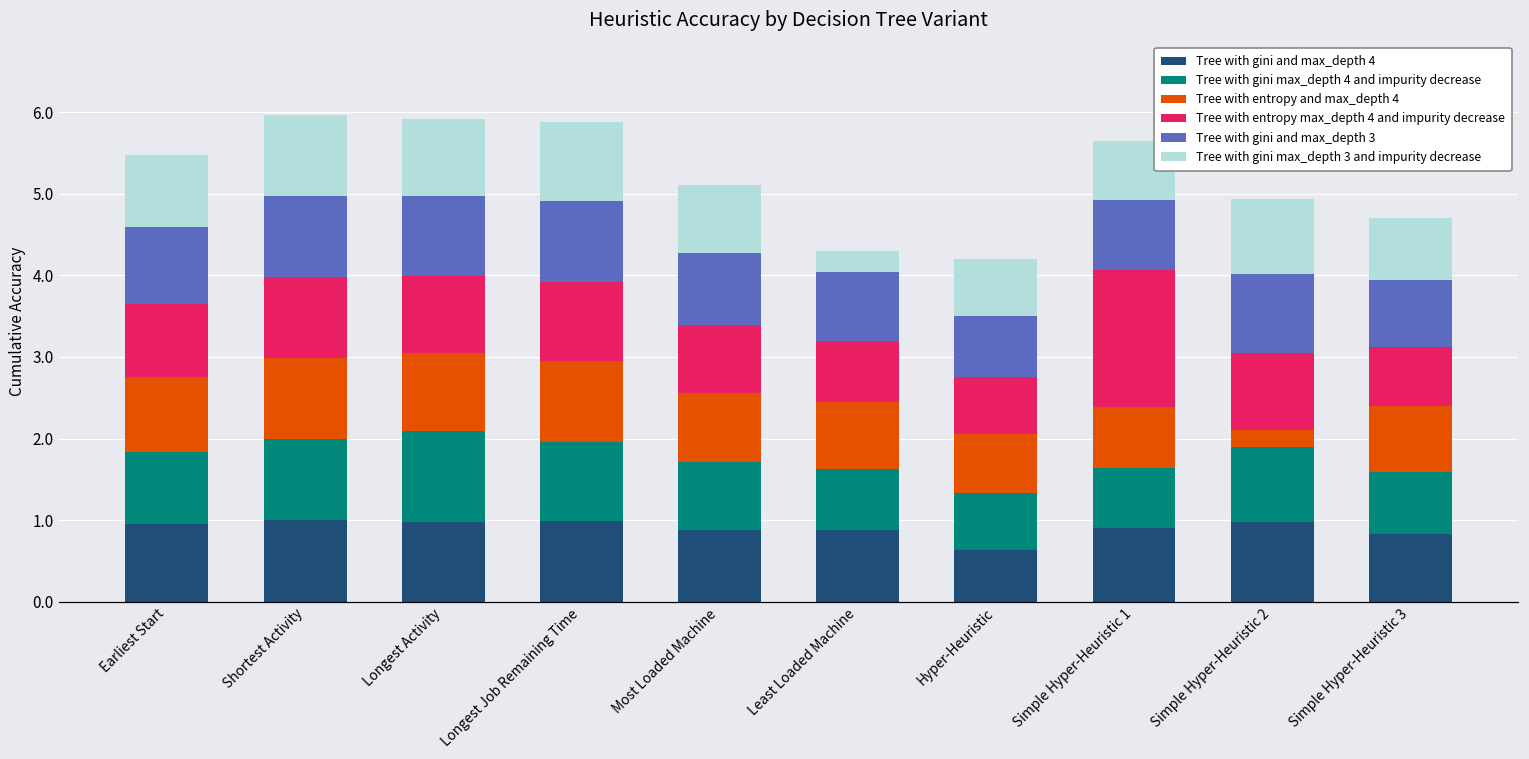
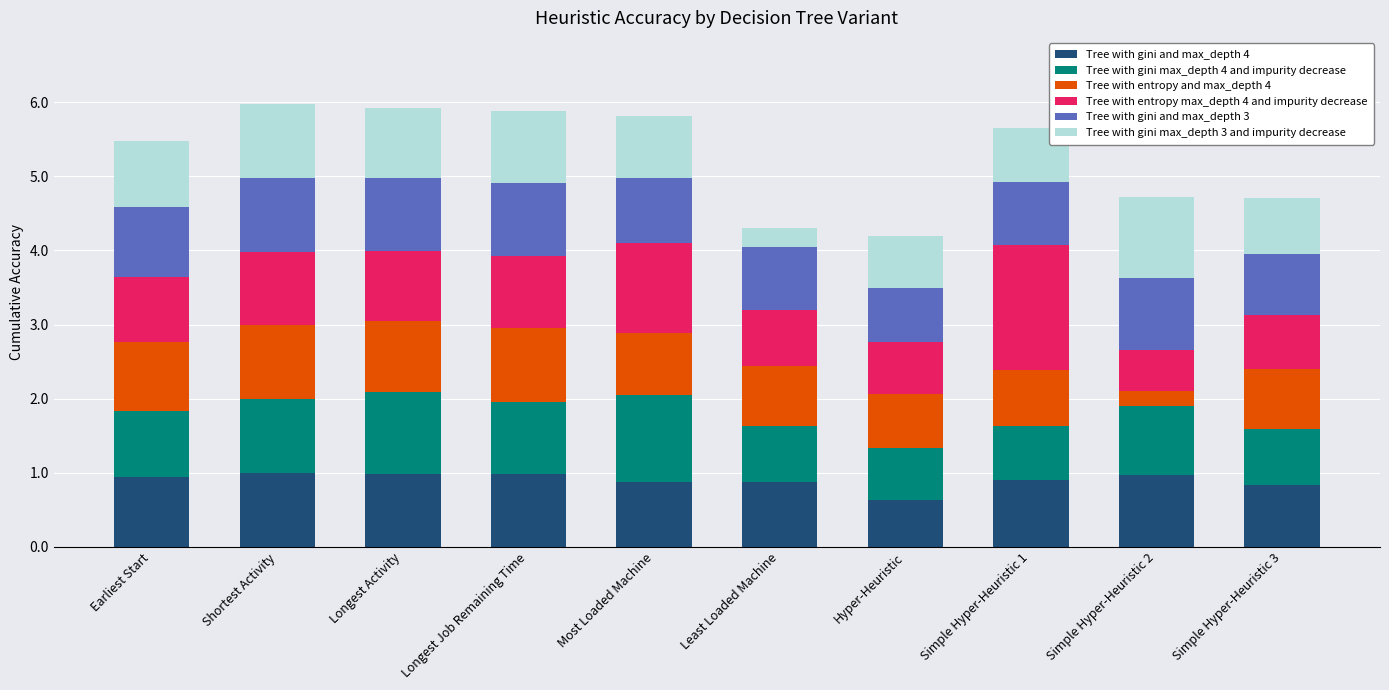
  {
    "Tree with gini and max_depth 4": {
      "Earliest Start": 0.9,
      "Shortest Activity": 1.0,
      "Longest Activity": 1.0,
      "Longest Job Remaining Time": 1.0,
      "Most Loaded Machine": 0.9,
      "Least Loaded Machine": 0.9,
      "Hyper-Heuristic": 0.6,
      "Simple Hyper-Heuristic 1": 0.9,
      "Simple Hyper-Heuristic 2": 1.0,
      "Simple Hyper-Heuristic 3": 0.8
    },
    "Tree with gini max_depth 4 and impurity decrease": {
      "Earliest Start": 0.9,
      "Shortest Activity": 1.0,
      "Longest Activity": 1.1,
      "Longest Job Remaining Time": 1.0,
-     "Most Loaded Machine": 0.8,
+     "Most Loaded Machine": 1.2,
      "Least Loaded Machine": 0.8,
      "Hyper-Heuristic": 0.7,
      "Simple Hyper-Heuristic 1": 0.7,
      "Simple Hyper-Heuristic 2": 0.9,
      "Simple Hyper-Heuristic 3": 0.8
    },
    "Tree with entropy and max_depth 4": {
      "Earliest Start": 0.9,
      "Shortest Activity": 1.0,
      "Longest Activity": 1.0,
      "Longest Job Remaining Time": 1.0,
      "Most Loaded Machine": 0.8,
      "Least Loaded Machine": 0.8,
      "Hyper-Heuristic": 0.7,
      "Simple Hyper-Heuristic 1": 0.8,
      "Simple Hyper-Heuristic 2": 0.2,
      "Simple Hyper-Heuristic 3": 0.8
    },
    "Tree with entropy max_depth 4 and impurity decrease": {
      "Earliest Start": 0.9,
      "Shortest Activity": 1.0,
      "Longest Activity": 0.9,
      "Longest Job Remaining Time": 1.0,
-     "Most Loaded Machine": 0.8,
+     "Most Loaded Machine": 1.2,
      "Least Loaded Machine": 0.8,
      "Hyper-Heuristic": 0.7,
      "Simple Hyper-Heuristic 1": 1.7,
-     "Simple Hyper-Heuristic 2": 0.9,
+     "Simple Hyper-Heuristic 2": 0.6,
      "Simple Hyper-Heuristic 3": 0.7
    },
    "Tree with gini and max_depth 3": {
      "Earliest Start": 0.9,
      "Shortest Activity": 1.0,
      "Longest Activity": 1.0,
      "Longest Job Remaining Time": 1.0,
      "Most Loaded Machine": 0.9,
      "Least Loaded Machine": 0.8,
      "Hyper-Heuristic": 0.7,
      "Simple Hyper-Heuristic 1": 0.9,
      "Simple Hyper-Heuristic 2": 1.0,
      "Simple Hyper-Heuristic 3": 0.8
    },
    "Tree with gini max_depth 3 and impurity decrease": {
      "Earliest Start": 0.9,
      "Shortest Activity": 1.0,
      "Longest Activity": 0.9,
      "Longest Job Remaining Time": 1.0,
      "Most Loaded Machine": 0.8,
      "Least Loaded Machine": 0.3,
      "Hyper-Heuristic": 0.7,
      "Simple Hyper-Heuristic 1": 0.7,
-     "Simple Hyper-Heuristic 2": 0.9,
+     "Simple Hyper-Heuristic 2": 1.1,
      "Simple Hyper-Heuristic 3": 0.8
    }
  }
